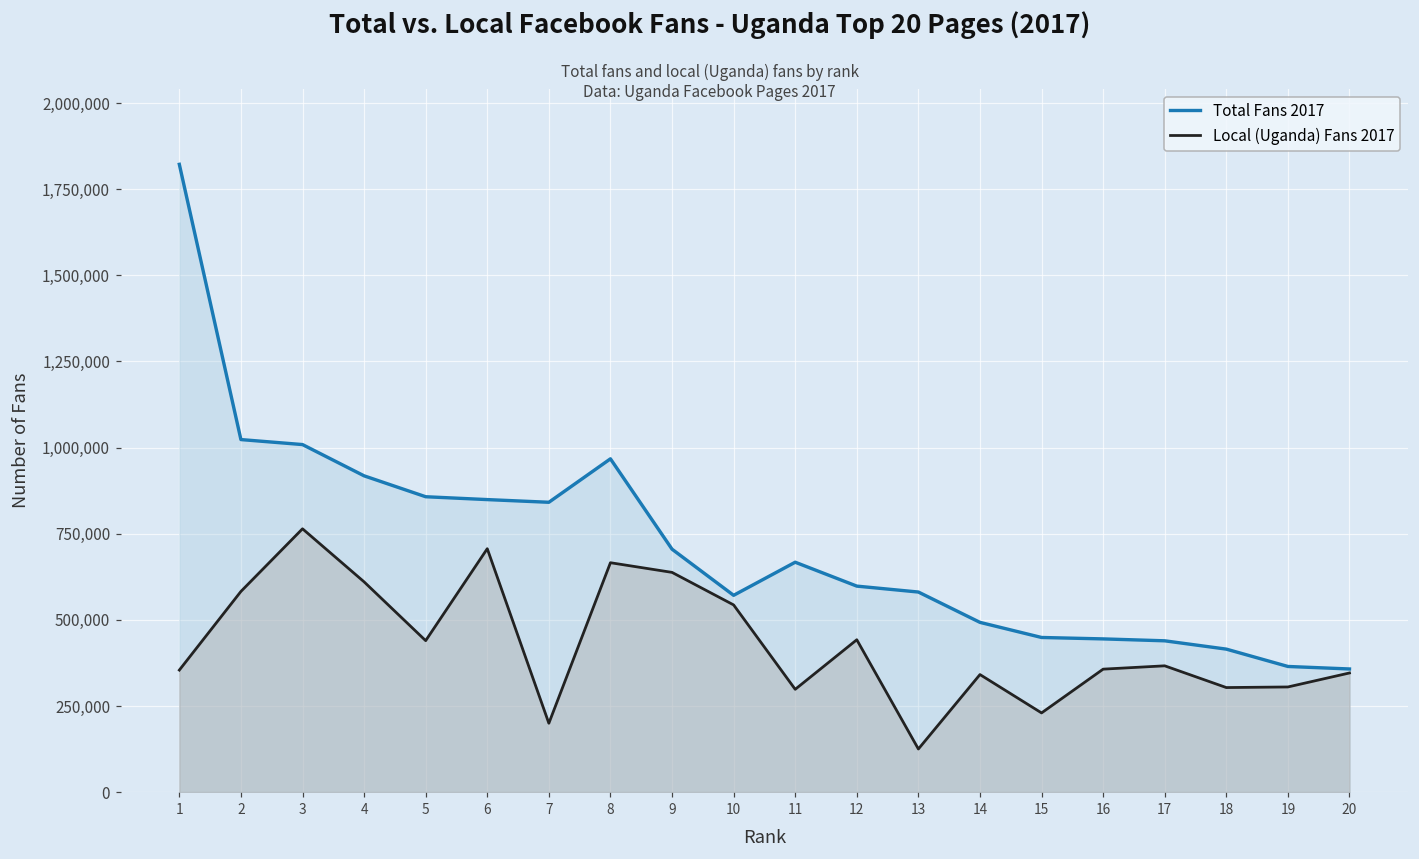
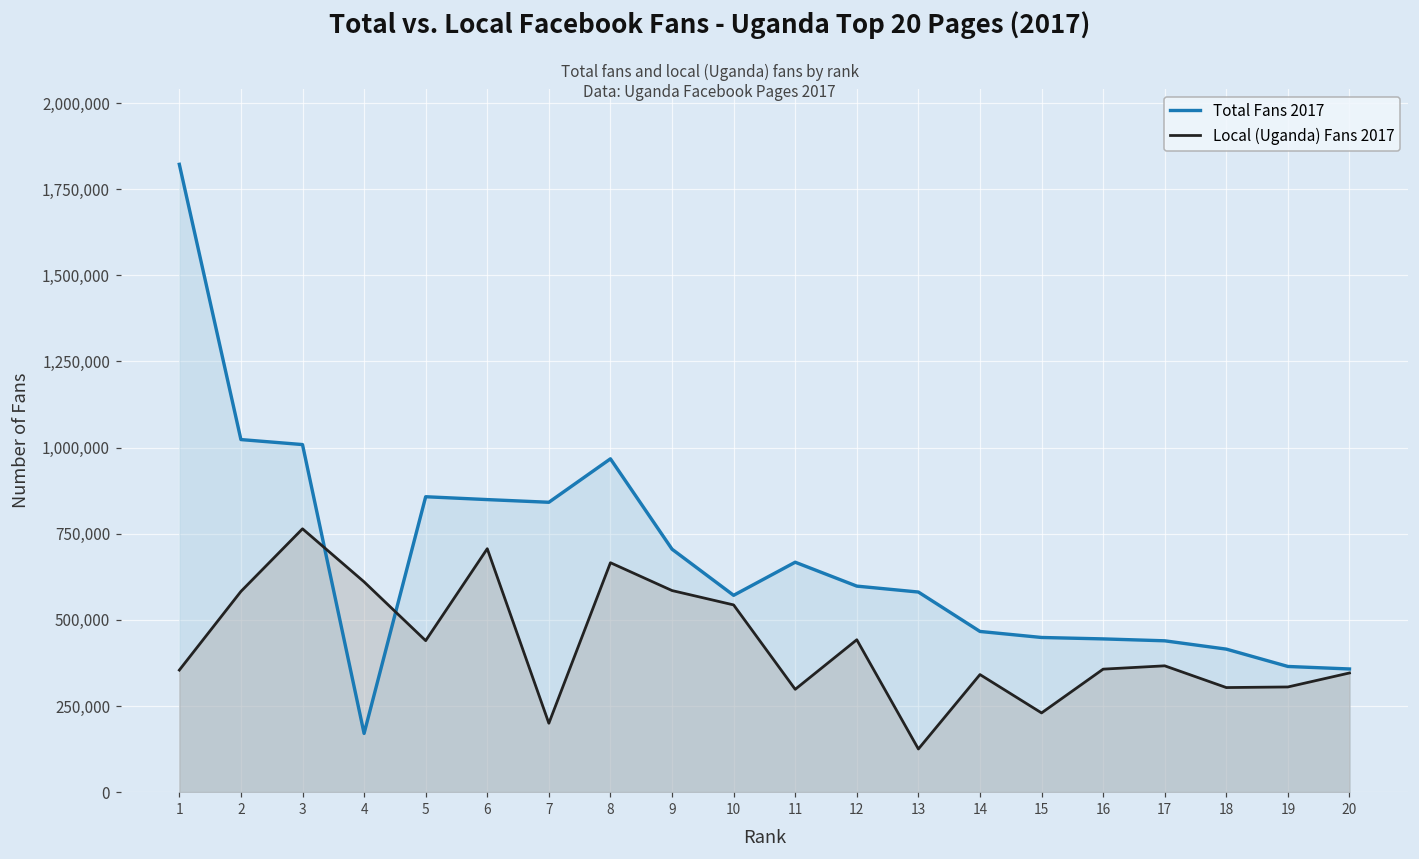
  {
    "Total Fans 2017": {
      "1": "1,820,000",
      "2": "1,020,000",
      "3": "1,010,000",
-     "4": "920,000",
+     "4": "170,000",
      "5": "860,000",
      "6": "850,000",
      "7": "840,000",
      "8": "970,000",
      "9": "710,000",
      "10": "570,000",
      "11": "670,000",
      "12": "600,000",
      "13": "580,000",
-     "14": "490,000",
+     "14": "470,000",
      "15": "450,000",
      "16": "440,000",
      "17": "440,000",
      "18": "410,000",
      "19": "360,000",
      "20": "360,000"
    },
    "Local (Uganda) Fans 2017": {
      "1": "350,000",
      "2": "580,000",
      "3": "760,000",
      "4": "610,000",
      "5": "440,000",
      "6": "710,000",
      "7": "200,000",
      "8": "670,000",
-     "9": "640,000",
+     "9": "580,000",
      "10": "540,000",
      "11": "300,000",
      "12": "440,000",
      "13": "130,000",
      "14": "340,000",
      "15": "230,000",
      "16": "360,000",
      "17": "370,000",
      "18": "300,000",
      "19": "310,000",
      "20": "350,000"
    }
  }
